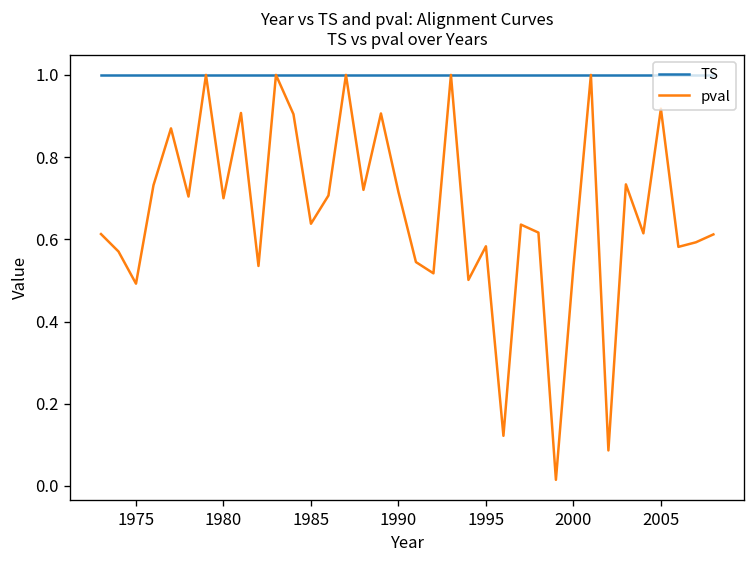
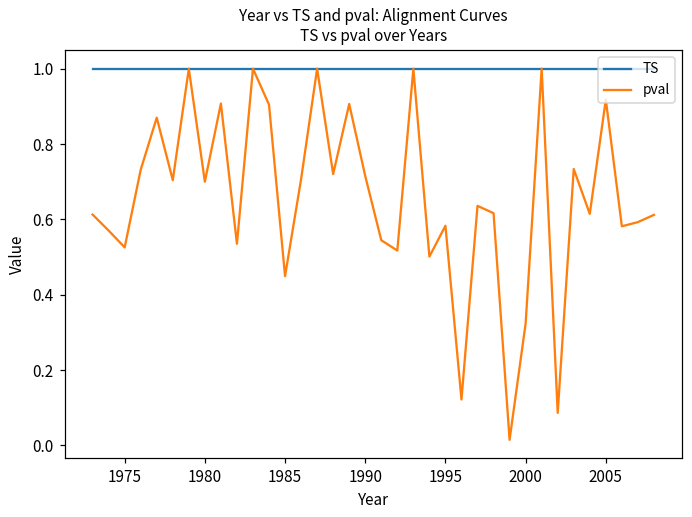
  {
    "TS": {
      "1975": 1.00,
      "1980": 1.00,
      "1985": 1.00,
      "1990": 1.00,
      "1995": 1.00,
      "2000": 1.00
    },
    "pval": {
-     "1975": 0.49,
+     "1975": 0.53,
      "1980": 0.70,
-     "1985": 0.64,
+     "1985": 0.45,
      "1990": 0.72,
      "1995": 0.58,
-     "2000": 0.53
+     "2000": 0.32
    }
  }
